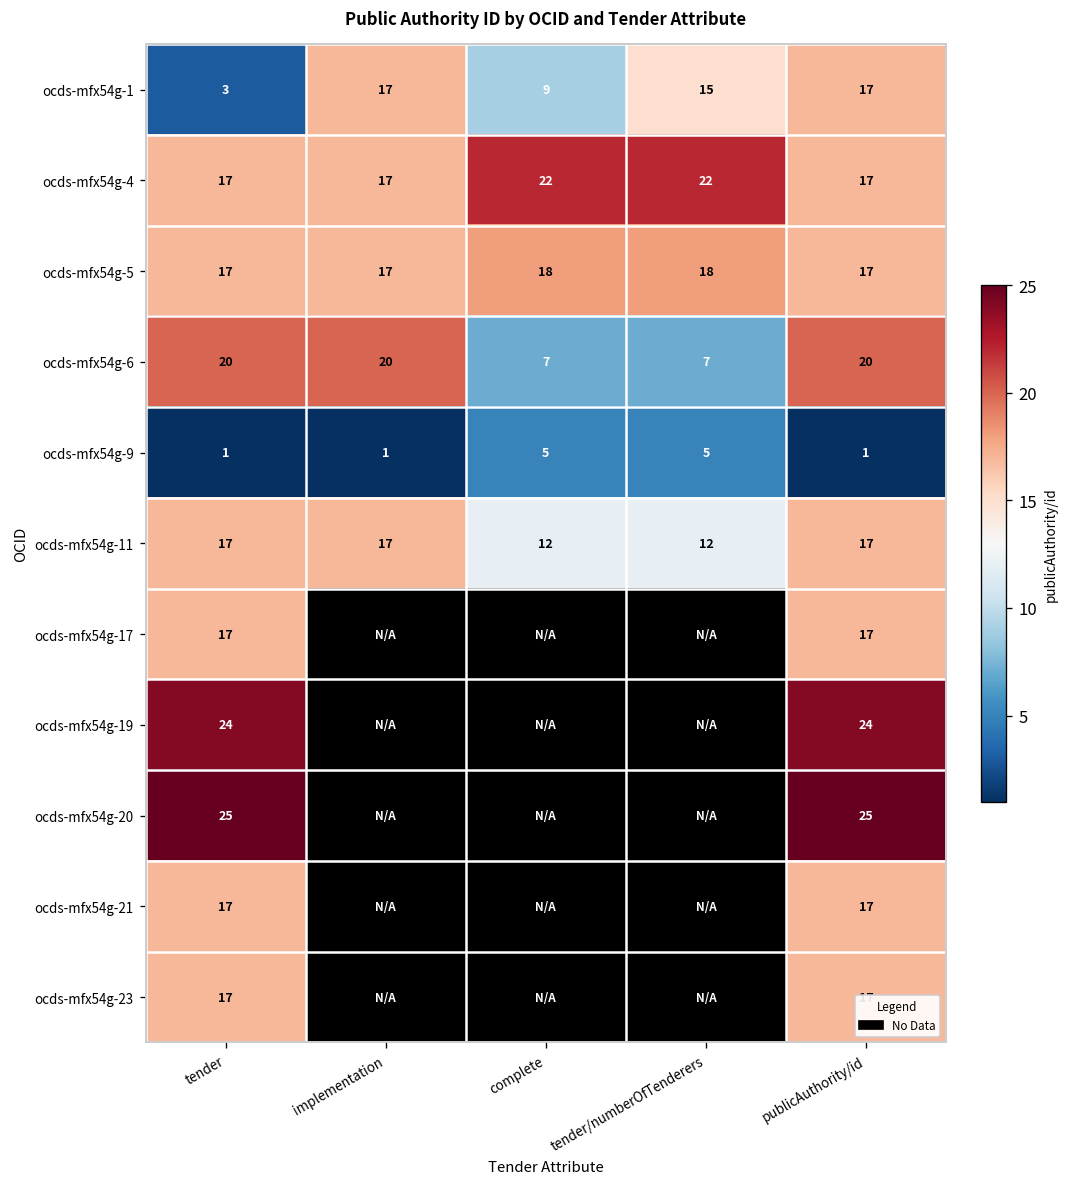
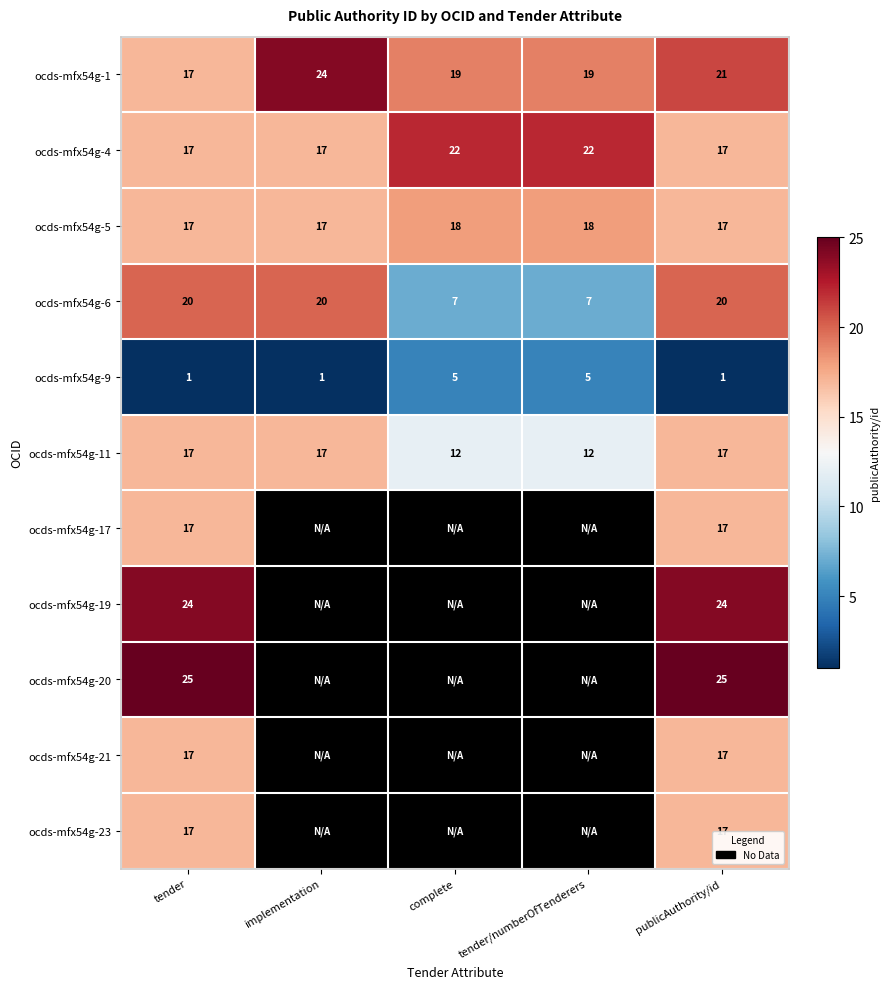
  {
    "ocds-mfx54g-1": {
-     "tender": 3,
-     "implementation": 17,
-     "complete": 9,
-     "tender/numberOfTenderers": 15,
-     "publicAuthority/id": 17
+     "tender": 17,
+     "implementation": 24,
+     "complete": 19,
+     "tender/numberOfTenderers": 19,
+     "publicAuthority/id": 21
    },
    "ocds-mfx54g-4": {
      "tender": 17,
      "implementation": 17,
      "complete": 22,
      "tender/numberOfTenderers": 22,
      "publicAuthority/id": 17
    },
    "ocds-mfx54g-5": {
      "tender": 17,
      "implementation": 17,
      "complete": 18,
      "tender/numberOfTenderers": 18,
      "publicAuthority/id": 17
    },
    "ocds-mfx54g-6": {
      "tender": 20,
      "implementation": 20,
      "complete": 7,
      "tender/numberOfTenderers": 7,
      "publicAuthority/id": 20
    },
    "ocds-mfx54g-9": {
      "tender": 1,
      "implementation": 1,
      "complete": 5,
      "tender/numberOfTenderers": 5,
      "publicAuthority/id": 1
    },
    "ocds-mfx54g-11": {
      "tender": 17,
      "implementation": 17,
      "complete": 12,
      "tender/numberOfTenderers": 12,
      "publicAuthority/id": 17
    },
    "ocds-mfx54g-17": {
      "tender": 17,
      "publicAuthority/id": 17
    },
    "ocds-mfx54g-19": {
      "tender": 24,
      "publicAuthority/id": 24
    },
    "ocds-mfx54g-20": {
      "tender": 25,
      "publicAuthority/id": 25
    },
    "ocds-mfx54g-21": {
      "tender": 17,
      "publicAuthority/id": 17
    },
    "ocds-mfx54g-23": {
      "tender": 17
    }
  }
